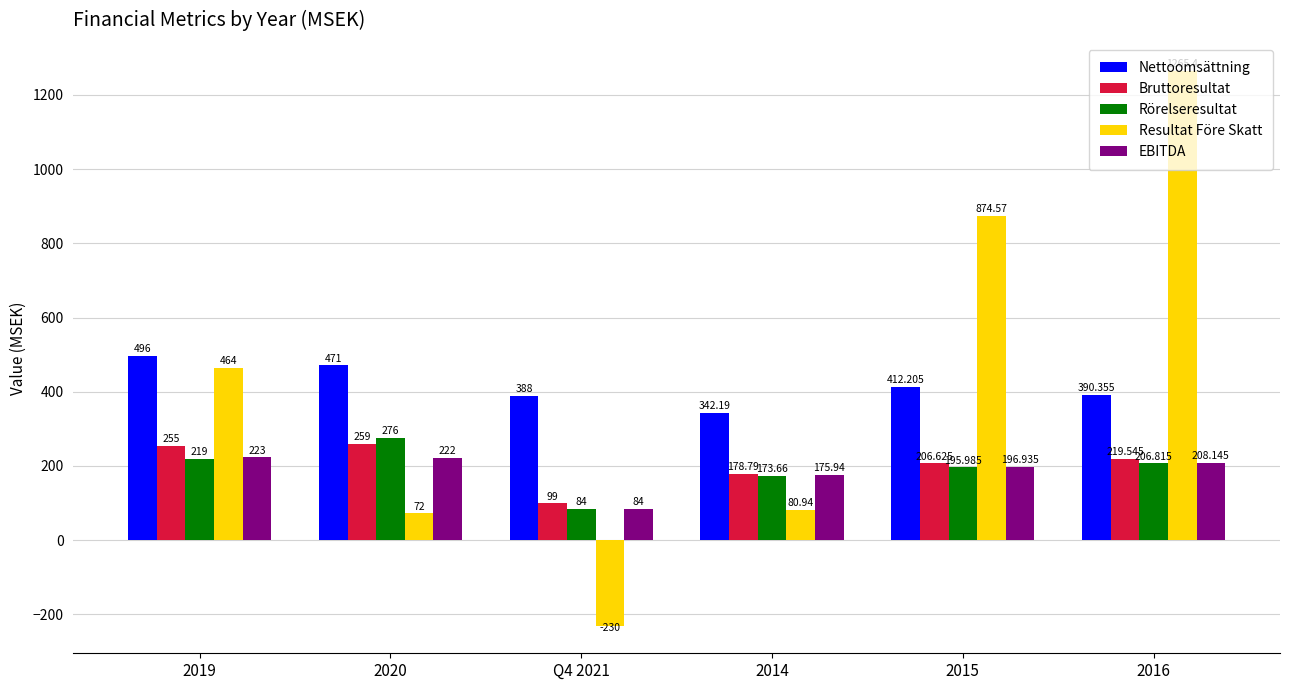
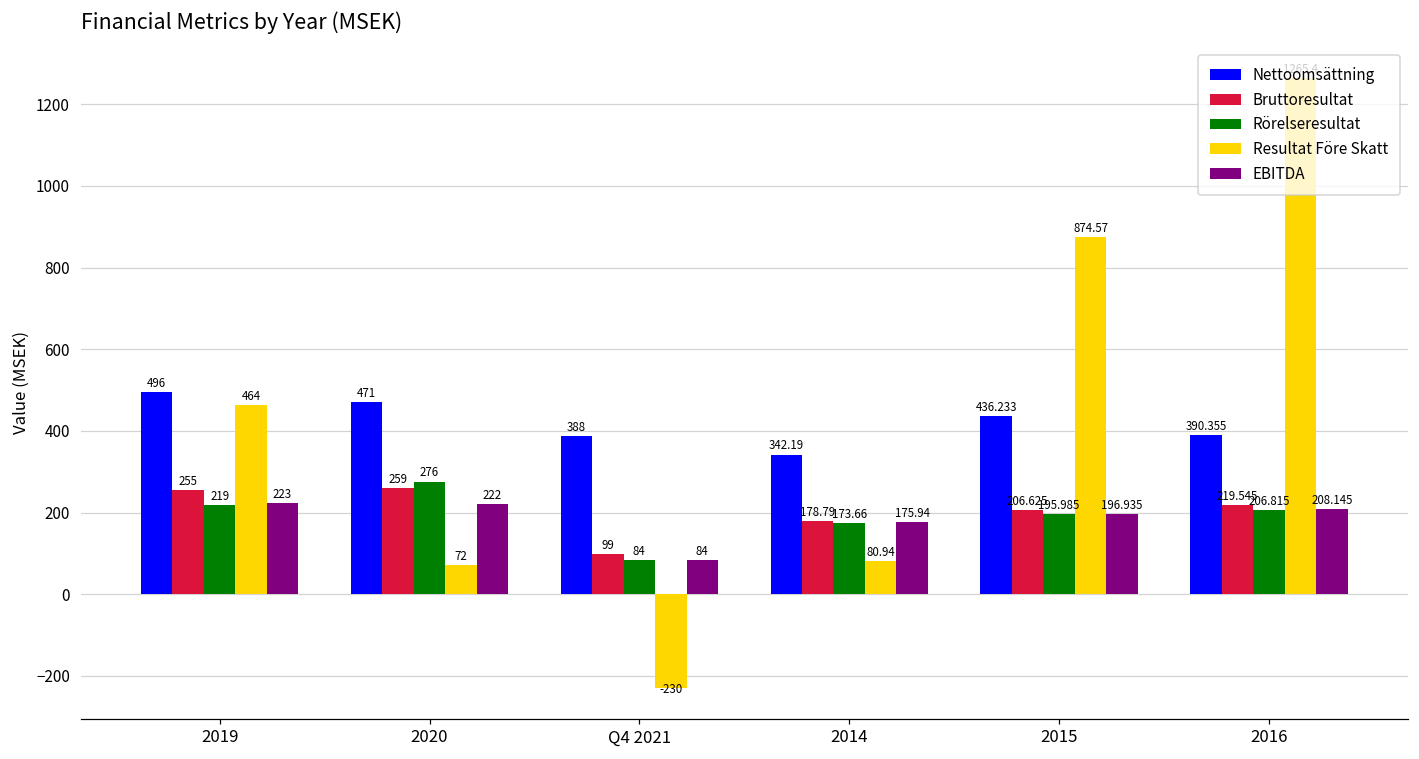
  {
    "Nettoomsättning": {
      "2019": 496,
      "2020": 471,
      "Q4 2021": 388,
      "2014": 342.19,
-     "2015": 412.205,
+     "2015": 436.233,
      "2016": 390.355
    },
    "Bruttoresultat": {
      "2019": 255,
      "2020": 259,
      "Q4 2021": 99,
      "2014": 178.79,
      "2015": 206.625,
      "2016": 219.545
    },
    "Rörelseresultat": {
      "2019": 219,
      "2020": 276,
      "Q4 2021": 84,
      "2014": 173.66,
      "2015": 195.985,
      "2016": 206.815
    },
    "Resultat Före Skatt": {
      "2019": 464,
      "2020": 72,
      "Q4 2021": -230,
      "2014": 80.94,
      "2015": 874.57
    },
    "EBITDA": {
      "2019": 223,
      "2020": 222,
      "Q4 2021": 84,
      "2014": 175.94,
      "2015": 196.935,
      "2016": 208.145
    }
  }
